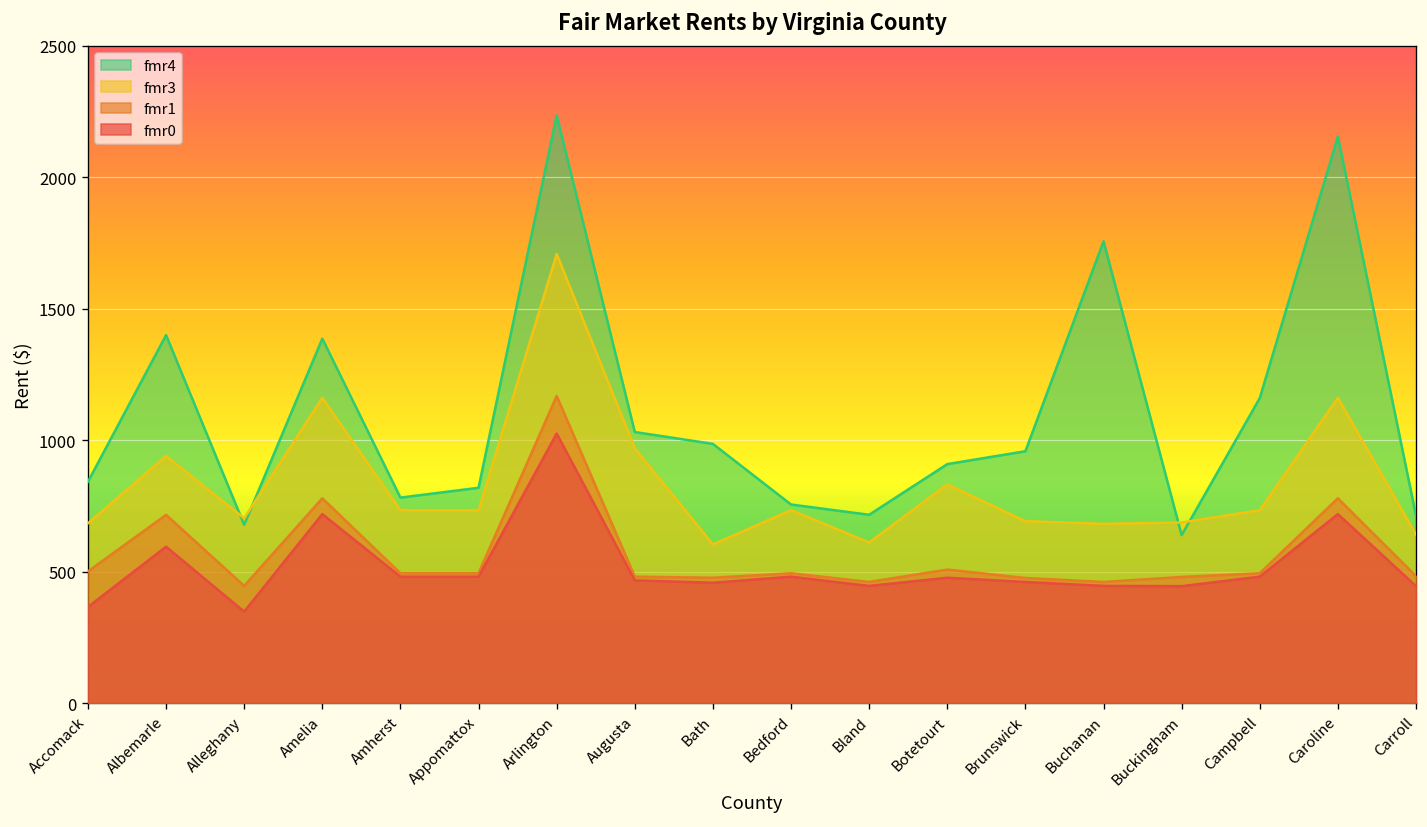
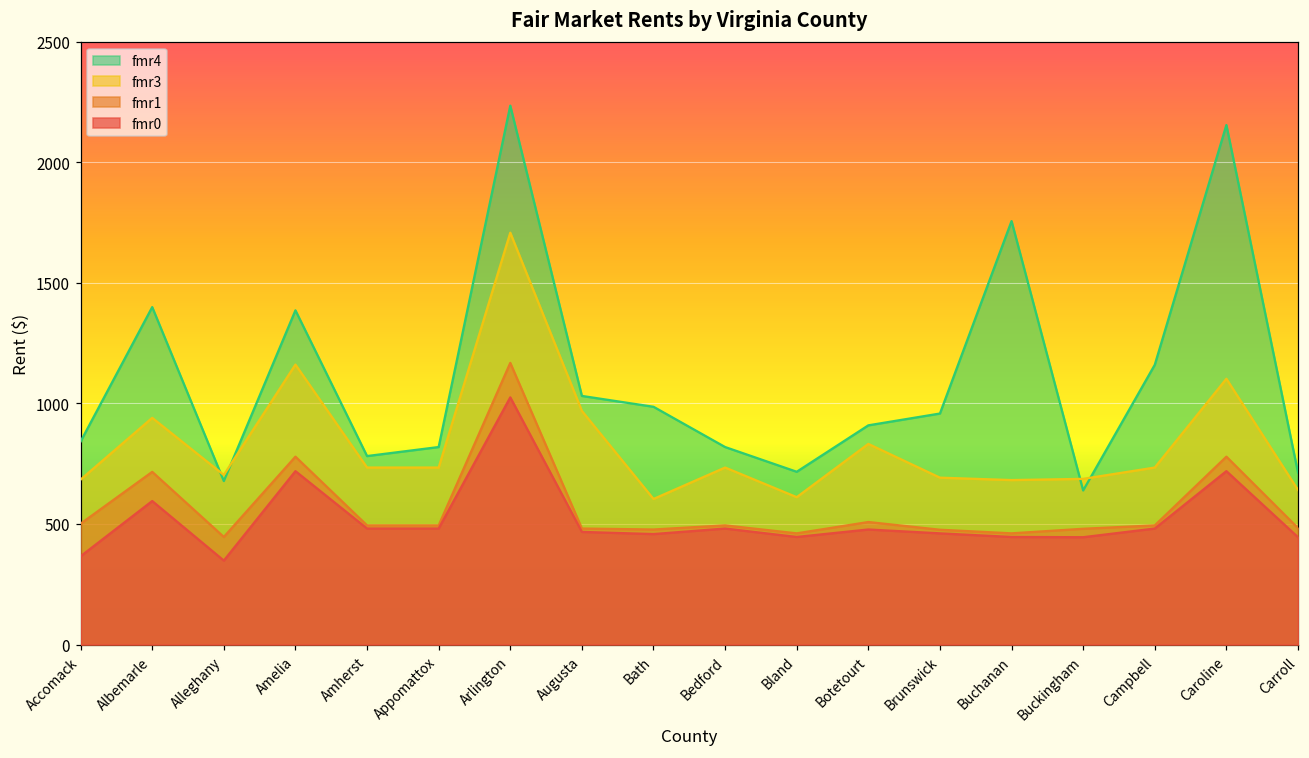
  {
    "fmr4": {
      "Accomack": 840,
      "Albemarle": 1400,
      "Alleghany": 680,
      "Amelia": 1390,
      "Amherst": 780,
      "Appomattox": 820,
      "Arlington": 2240,
      "Augusta": 1030,
      "Bath": 990,
-     "Bedford": 760,
+     "Bedford": 820,
      "Bland": 720,
      "Botetourt": 910,
      "Brunswick": 960,
      "Buchanan": 1760,
      "Buckingham": 640,
      "Campbell": 1160,
      "Caroline": 2150,
      "Carroll": 710
    },
    "fmr3": {
      "Accomack": 680,
      "Albemarle": 940,
      "Alleghany": 700,
      "Amelia": 1160,
      "Amherst": 730,
      "Appomattox": 730,
      "Arlington": 1710,
      "Augusta": 970,
      "Bath": 600,
      "Bedford": 730,
      "Bland": 610,
      "Botetourt": 830,
      "Brunswick": 690,
      "Buchanan": 680,
      "Buckingham": 690,
      "Campbell": 730,
-     "Caroline": 1160,
+     "Caroline": 1100,
      "Carroll": 640
    }
  }
